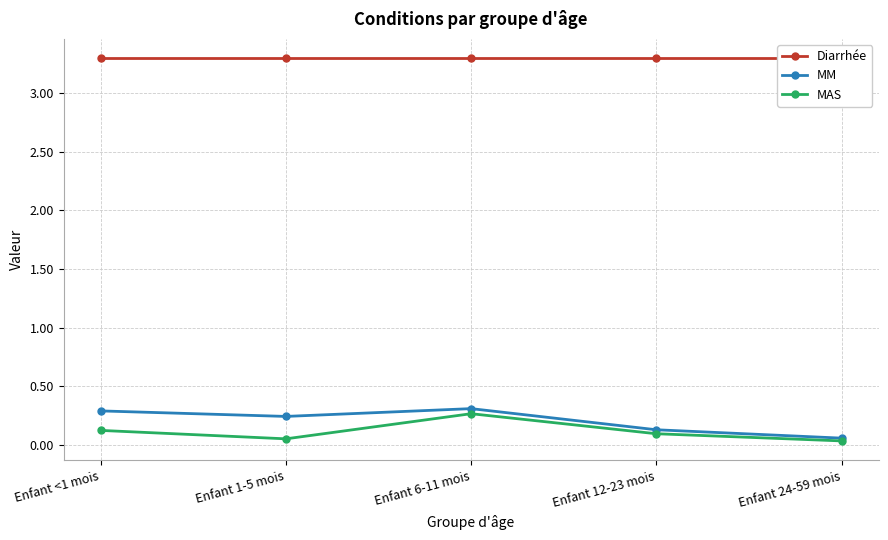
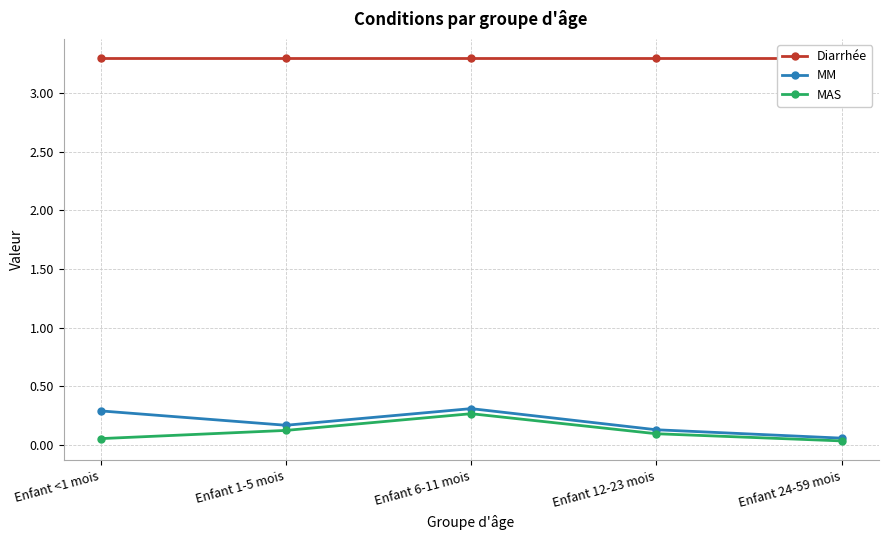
  {
    "Diarrhée": {
      "Enfant <1 mois": 3.30,
      "Enfant 1-5 mois": 3.30,
      "Enfant 6-11 mois": 3.30,
      "Enfant 12-23 mois": 3.30
    },
    "MM": {
      "Enfant <1 mois": 0.29,
-     "Enfant 1-5 mois": 0.24,
+     "Enfant 1-5 mois": 0.17,
      "Enfant 6-11 mois": 0.31,
      "Enfant 12-23 mois": 0.13,
      "Enfant 24-59 mois": 0.06
    },
    "MAS": {
-     "Enfant <1 mois": 0.12,
-     "Enfant 1-5 mois": 0.05,
+     "Enfant <1 mois": 0.05,
+     "Enfant 1-5 mois": 0.12,
      "Enfant 6-11 mois": 0.27,
      "Enfant 12-23 mois": 0.10,
      "Enfant 24-59 mois": 0.03
    }
  }
